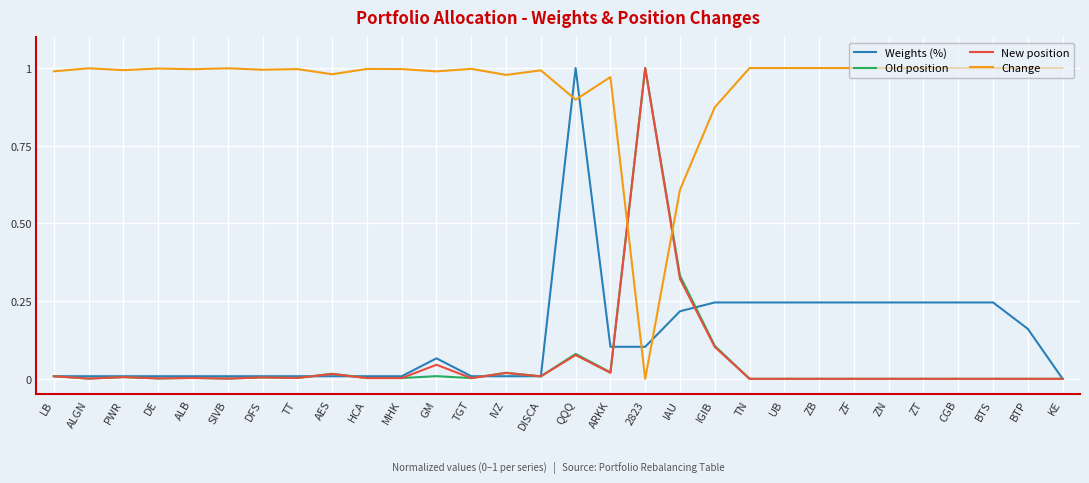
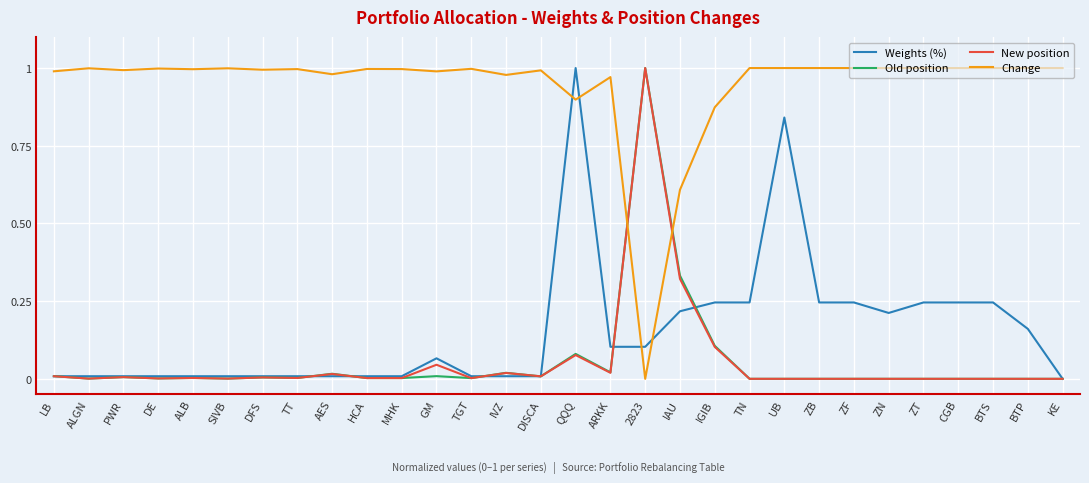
  {
    "Weights (%)": {
      "GM": 0.07,
      "IVZ": 0.01,
      "QQQ": 1.00,
      "ARKK": 0.10,
      "2823": 0.10,
      "IAU": 0.22,
      "IGIB": 0.25,
      "TN": 0.25,
-     "UB": 0.25,
+     "UB": 0.84,
      "ZB": 0.25,
      "ZF": 0.25,
-     "ZN": 0.25,
+     "ZN": 0.21,
      "ZT": 0.25,
      "CGB": 0.25,
      "BTS": 0.25,
      "BTP": 0.16
    },
    "Old position": {
      "GM": 0.01,
      "IAU": 0.33
    },
    "New position": {
      "GM": 0.05,
      "IAU": 0.32
    },
    "Change": {
      "LB": 0.99,
      "ALGN": 1.00,
      "PWR": 0.99,
      "DE": 1.00,
      "ALB": 1.00,
      "SIVB": 1.00,
      "DFS": 0.99,
      "TT": 1.00,
      "AES": 0.98,
      "HCA": 1.00,
      "MHK": 1.00,
      "GM": 0.99,
      "TGT": 1.00,
      "IVZ": 0.98,
      "DISCA": 0.99,
      "QQQ": 0.90,
      "ARKK": 0.97,
      "2823": 0.00,
      "IAU": 0.61,
      "IGIB": 0.87,
      "TN": 1.00,
      "UB": 1.00,
      "ZB": 1.00
    }
  }
